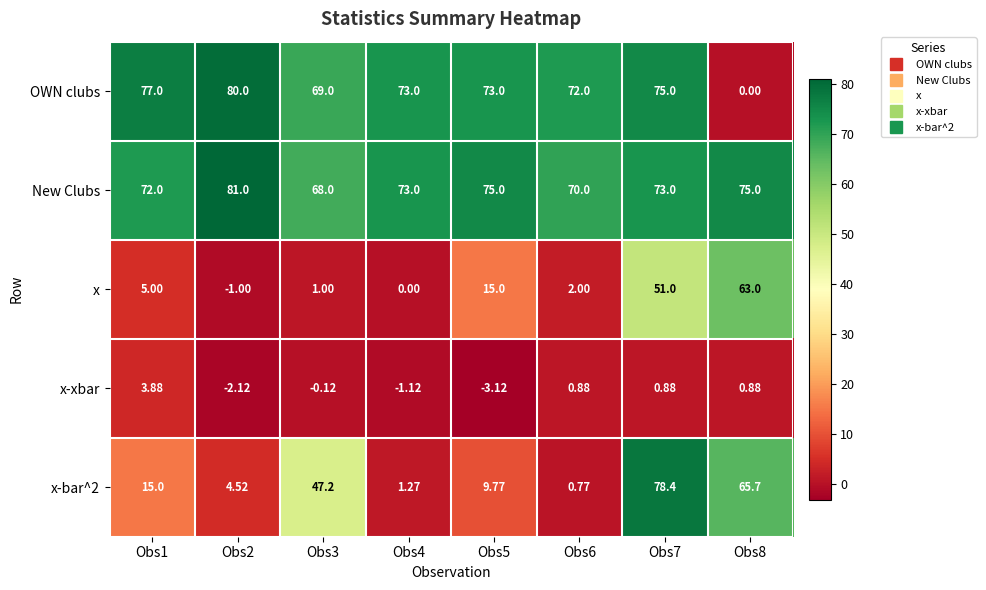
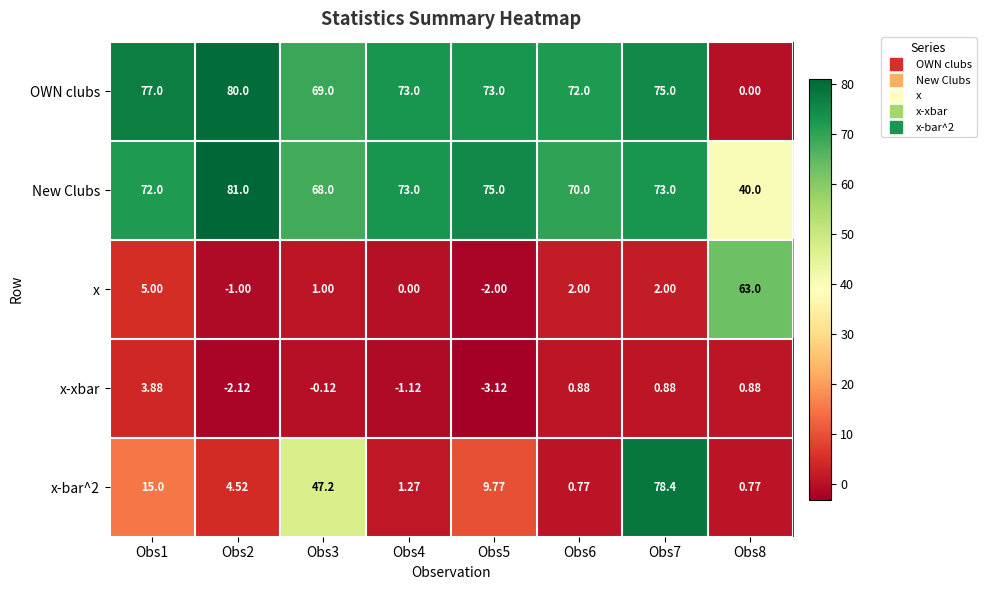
  {
    "OWN clubs": {
      "Obs1": 77.0,
      "Obs2": 80.0,
      "Obs3": 69.0,
      "Obs4": 73.0,
      "Obs5": 73.0,
      "Obs6": 72.0,
      "Obs7": 75.0,
      "Obs8": 0.00
    },
    "New Clubs": {
      "Obs1": 72.0,
      "Obs2": 81.0,
      "Obs3": 68.0,
      "Obs4": 73.0,
      "Obs5": 75.0,
      "Obs6": 70.0,
      "Obs7": 73.0,
-     "Obs8": 75.0
+     "Obs8": 40.0
    },
    "x": {
      "Obs1": 5.00,
      "Obs2": -1.00,
      "Obs3": 1.00,
      "Obs4": 0.00,
-     "Obs5": 15.0,
+     "Obs5": -2.00,
      "Obs6": 2.00,
-     "Obs7": 51.0,
+     "Obs7": 2.00,
      "Obs8": 63.0
    },
    "x-xbar": {
      "Obs1": 3.88,
      "Obs2": -2.12,
      "Obs3": -0.12,
      "Obs4": -1.12,
      "Obs5": -3.12,
      "Obs6": 0.88,
      "Obs7": 0.88,
      "Obs8": 0.88
    },
    "x-bar^2": {
      "Obs1": 15.0,
      "Obs2": 4.52,
      "Obs3": 47.2,
      "Obs4": 1.27,
      "Obs5": 9.77,
      "Obs6": 0.77,
      "Obs7": 78.4,
-     "Obs8": 65.7
+     "Obs8": 0.77
    }
  }
